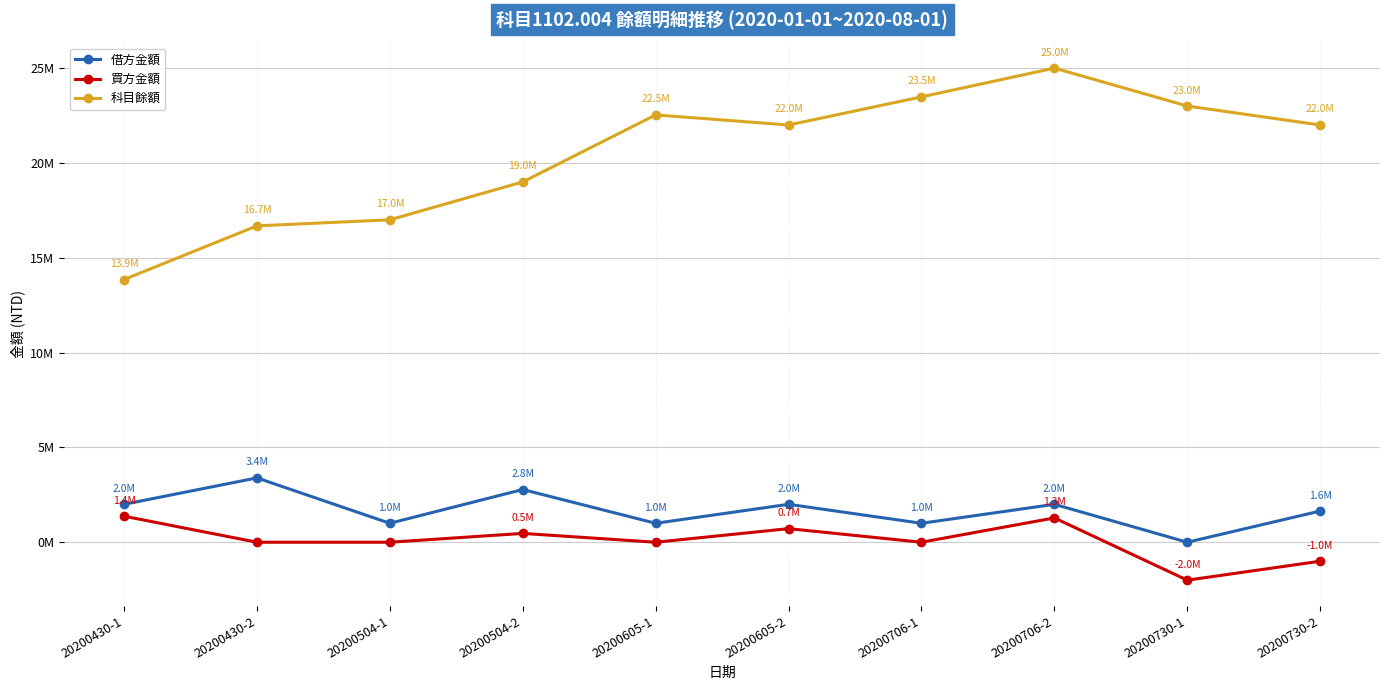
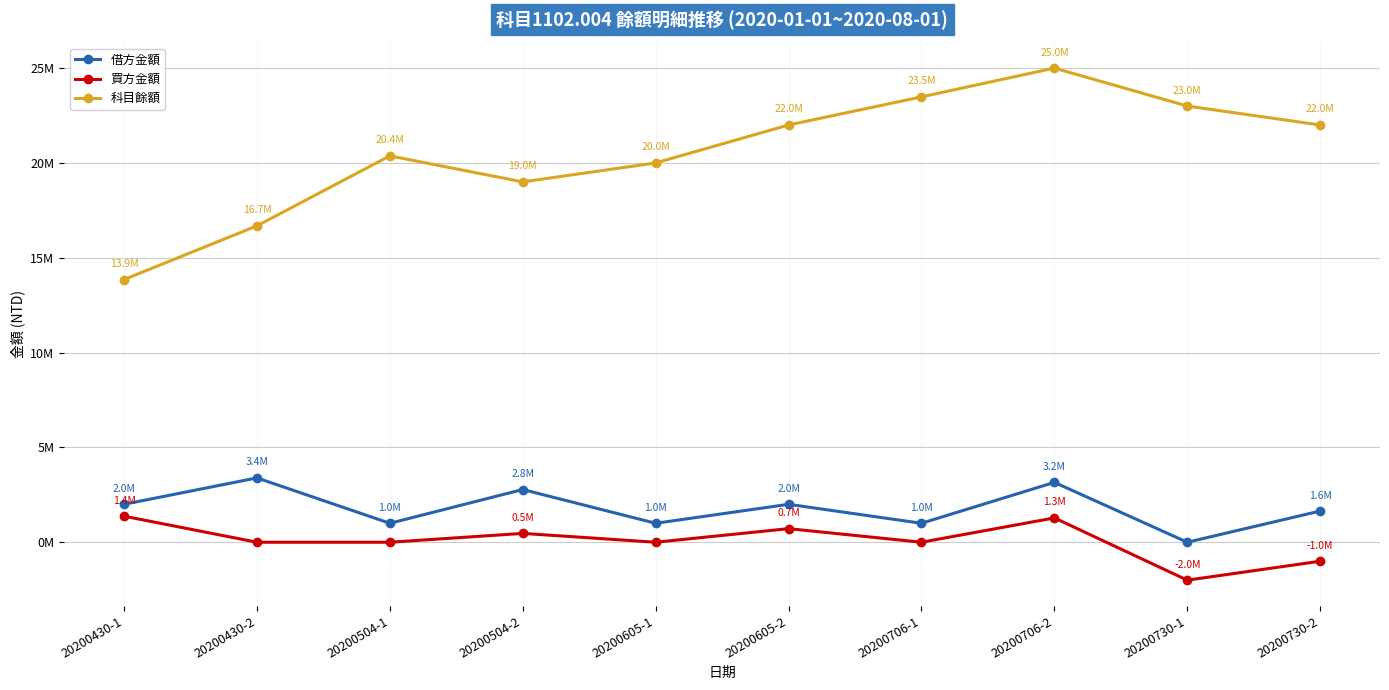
  {
    "借方金額": {
      "20200430-1": "2.0M",
      "20200430-2": "3.4M",
      "20200504-1": "1.0M",
      "20200504-2": "2.8M",
      "20200605-1": "1.0M",
      "20200605-2": "2.0M",
      "20200706-1": "1.0M",
-     "20200706-2": "2.0M",
+     "20200706-2": "3.2M",
      "20200730-2": "1.6M"
    },
    "買方金額": {
      "20200504-2": "0.5M",
      "20200605-2": "0.7M",
      "20200730-1": "-2.0M",
      "20200730-2": "-1.0M"
    },
    "科目餘額": {
      "20200430-1": "13.9M",
      "20200430-2": "16.7M",
-     "20200504-1": "17.0M",
+     "20200504-1": "20.4M",
      "20200504-2": "19.0M",
-     "20200605-1": "22.5M",
+     "20200605-1": "20.0M",
      "20200605-2": "22.0M",
      "20200706-1": "23.5M",
      "20200706-2": "25.0M",
      "20200730-1": "23.0M",
      "20200730-2": "22.0M"
    }
  }
